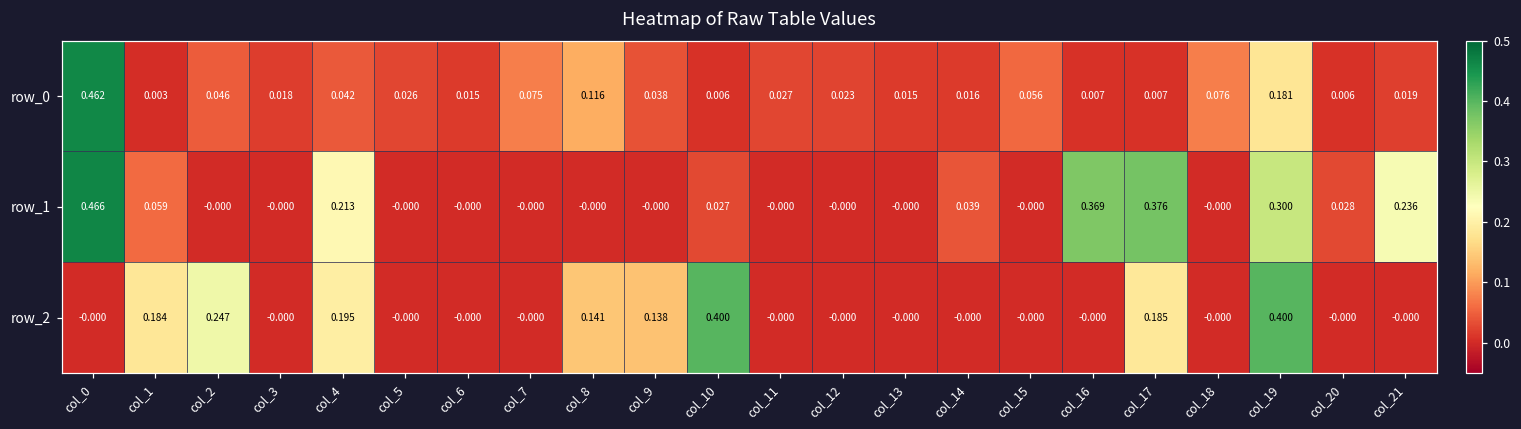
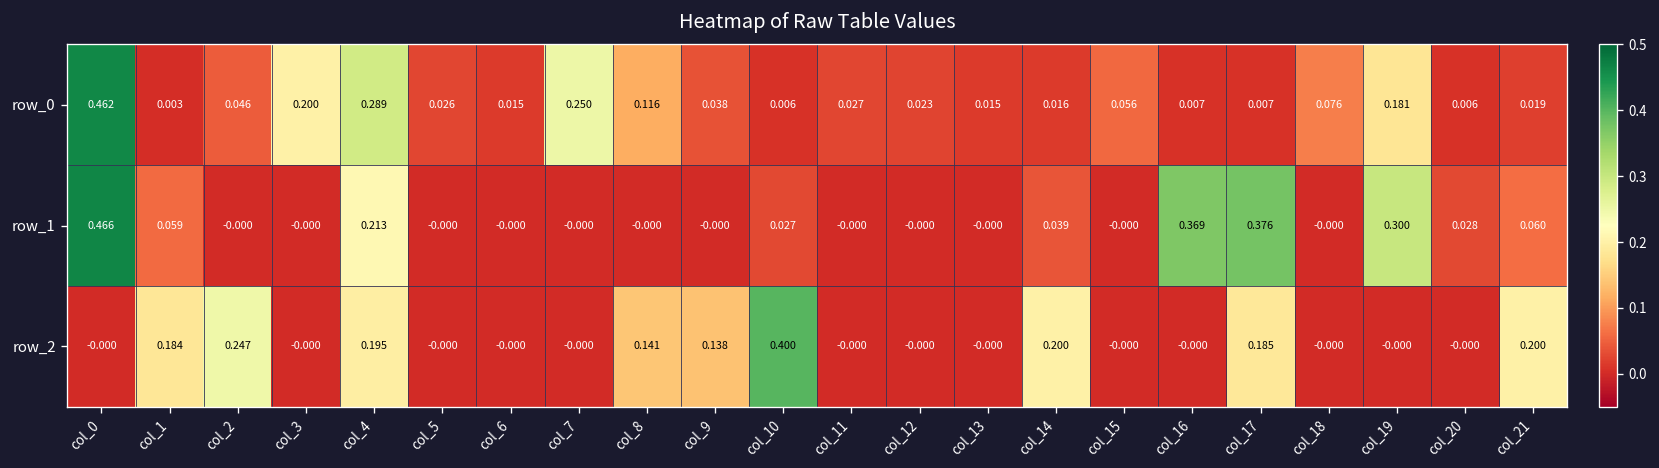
  {
    "row_0": {
      "col_0": 0.462,
      "col_1": 0.003,
      "col_2": 0.046,
-     "col_3": 0.018,
-     "col_4": 0.042,
+     "col_3": 0.200,
+     "col_4": 0.289,
      "col_5": 0.026,
      "col_6": 0.015,
-     "col_7": 0.075,
+     "col_7": 0.250,
      "col_8": 0.116,
      "col_9": 0.038,
      "col_10": 0.006,
      "col_11": 0.027,
      "col_12": 0.023,
      "col_13": 0.015,
      "col_14": 0.016,
      "col_15": 0.056,
      "col_16": 0.007,
      "col_17": 0.007,
      "col_18": 0.076,
      "col_19": 0.181,
      "col_20": 0.006,
      "col_21": 0.019
    },
    "row_1": {
      "col_0": 0.466,
      "col_1": 0.059,
      "col_2": -0.000,
      "col_3": -0.000,
      "col_4": 0.213,
      "col_5": -0.000,
      "col_6": -0.000,
      "col_7": -0.000,
      "col_8": -0.000,
      "col_9": -0.000,
      "col_10": 0.027,
      "col_11": -0.000,
      "col_12": -0.000,
      "col_13": -0.000,
      "col_14": 0.039,
      "col_15": -0.000,
      "col_16": 0.369,
      "col_17": 0.376,
      "col_18": -0.000,
      "col_19": 0.300,
      "col_20": 0.028,
-     "col_21": 0.236
+     "col_21": 0.060
    },
    "row_2": {
      "col_0": -0.000,
      "col_1": 0.184,
      "col_2": 0.247,
      "col_3": -0.000,
      "col_4": 0.195,
      "col_5": -0.000,
      "col_6": -0.000,
      "col_7": -0.000,
      "col_8": 0.141,
      "col_9": 0.138,
      "col_10": 0.400,
      "col_11": -0.000,
      "col_12": -0.000,
      "col_13": -0.000,
-     "col_14": -0.000,
+     "col_14": 0.200,
      "col_15": -0.000,
      "col_16": -0.000,
      "col_17": 0.185,
      "col_18": -0.000,
-     "col_19": 0.400,
+     "col_19": -0.000,
      "col_20": -0.000,
-     "col_21": -0.000
+     "col_21": 0.200
    }
  }
